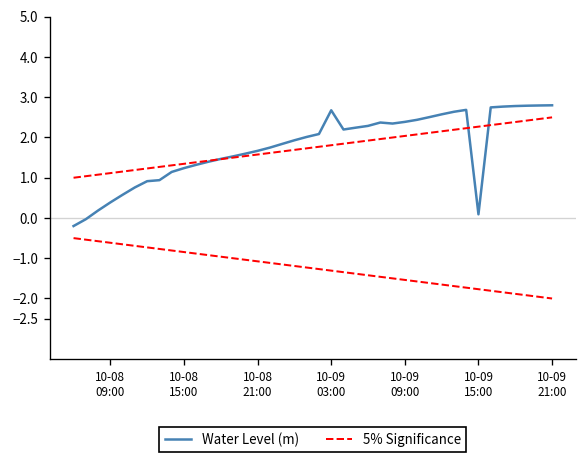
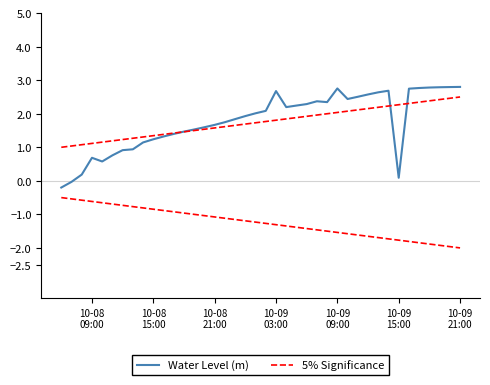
  {
    "Water Level (m)": {
-     "10-08 09:00": 0.4,
+     "10-08 09:00": 0.7,
      "10-08 15:00": 1.2,
      "10-08 21:00": 1.7,
      "10-09 03:00": 2.7,
-     "10-09 09:00": 2.4,
+     "10-09 09:00": 2.8,
      "10-09 15:00": 0.1,
      "10-09 21:00": 2.8
    }
  }
